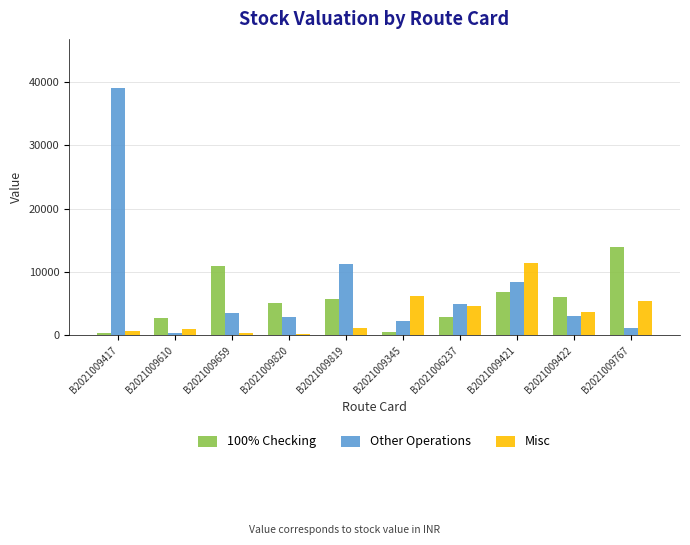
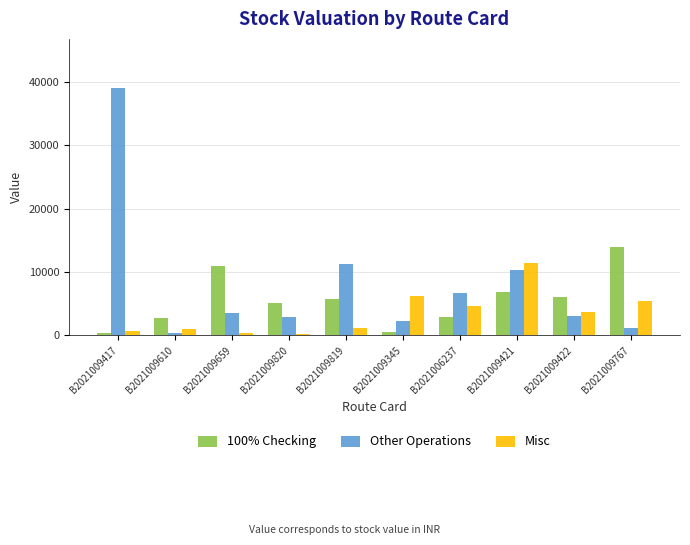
  {
    "100% Checking": {
      "B2021009417": 0,
      "B2021009610": 3000,
      "B2021009659": 11000,
      "B2021009820": 5000,
      "B2021009819": 6000,
      "B2021009345": 1000,
      "B2021006237": 3000,
      "B2021009421": 7000,
      "B2021009422": 6000,
      "B2021009767": 14000
    },
    "Other Operations": {
      "B2021009417": 39000,
      "B2021009659": 3000,
      "B2021009820": 3000,
      "B2021009819": 11000,
      "B2021009345": 2000,
-     "B2021006237": 5000,
-     "B2021009421": 8000,
+     "B2021006237": 7000,
+     "B2021009421": 10000,
      "B2021009422": 3000,
      "B2021009767": 1000
    },
    "Misc": {
      "B2021009417": 1000,
      "B2021009610": 1000,
      "B2021009819": 1000,
      "B2021009345": 6000,
      "B2021006237": 5000,
      "B2021009421": 11000,
      "B2021009422": 4000,
      "B2021009767": 5000
    }
  }
